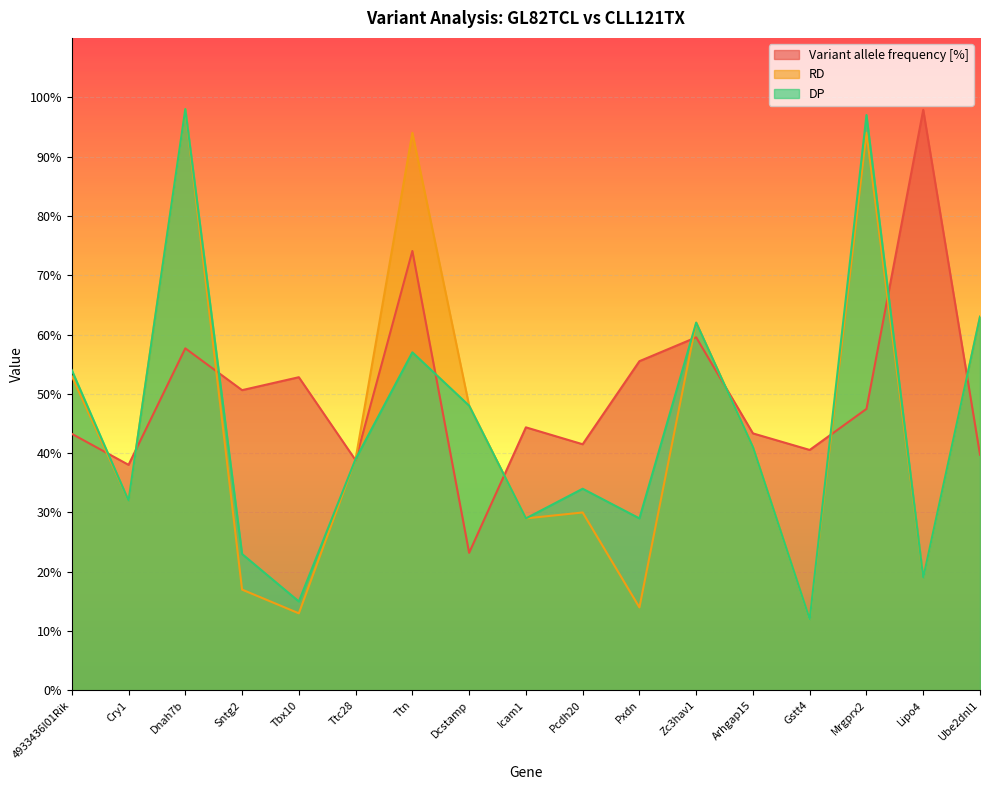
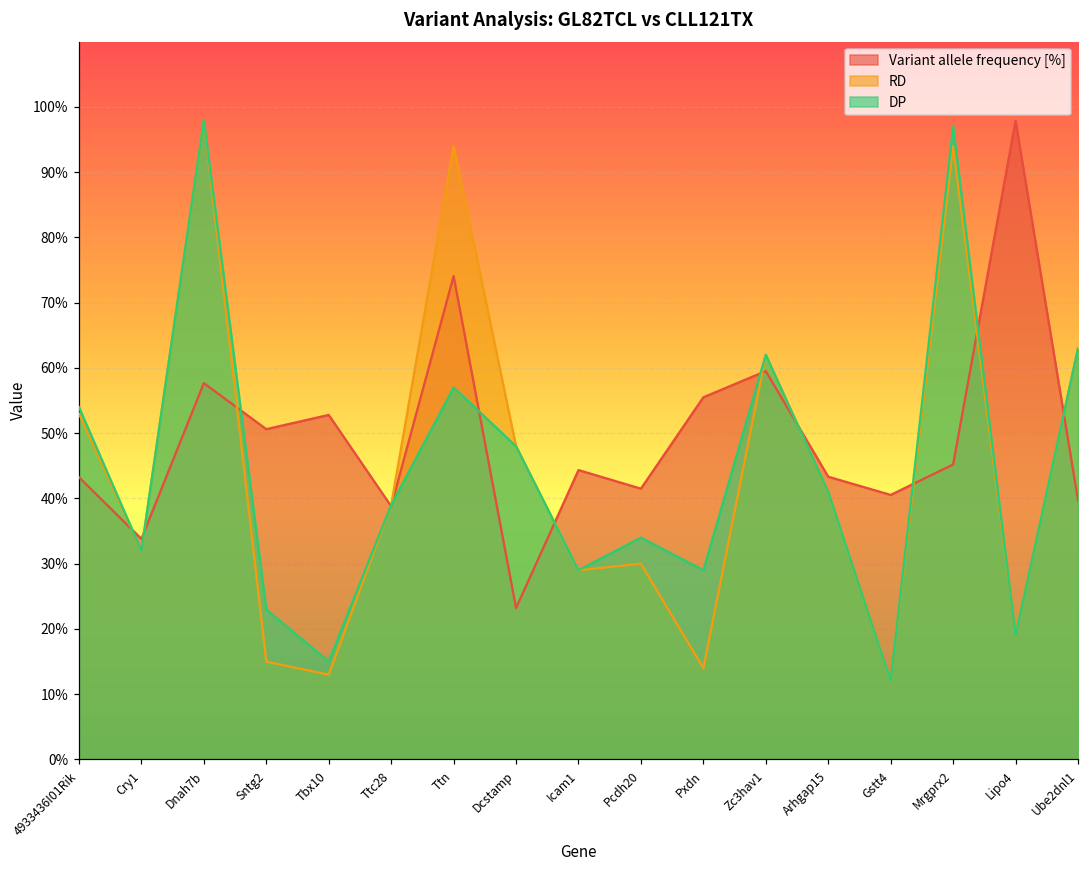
  {
    "Variant allele frequency [%]": {
      "4933436I01Rik": "43%",
-     "Cry1": "38%",
+     "Cry1": "34%",
      "Dnah7b": "58%",
      "Sntg2": "51%",
      "Tbx10": "53%",
      "Ttn": "74%",
      "Dcstamp": "23%",
      "Icam1": "44%",
      "Pcdh20": "42%",
      "Pxdn": "56%",
      "Zc3hav1": "60%",
      "Arhgap15": "43%",
      "Gstt4": "41%",
-     "Mrgprx2": "47%",
+     "Mrgprx2": "45%",
      "Lipo4": "98%",
      "Ube2dnl1": "40%"
    },
    "RD": {
      "4933436I01Rik": "53%",
-     "Sntg2": "17%",
+     "Sntg2": "15%",
      "Tbx10": "13%",
      "Ttn": "94%",
      "Pcdh20": "30%",
      "Pxdn": "14%",
      "Mrgprx2": "94%"
    },
    "DP": {
      "4933436I01Rik": "54%",
      "Sntg2": "23%",
      "Tbx10": "15%",
      "Ttn": "57%",
      "Pcdh20": "34%",
      "Pxdn": "29%",
      "Mrgprx2": "97%"
    }
  }
